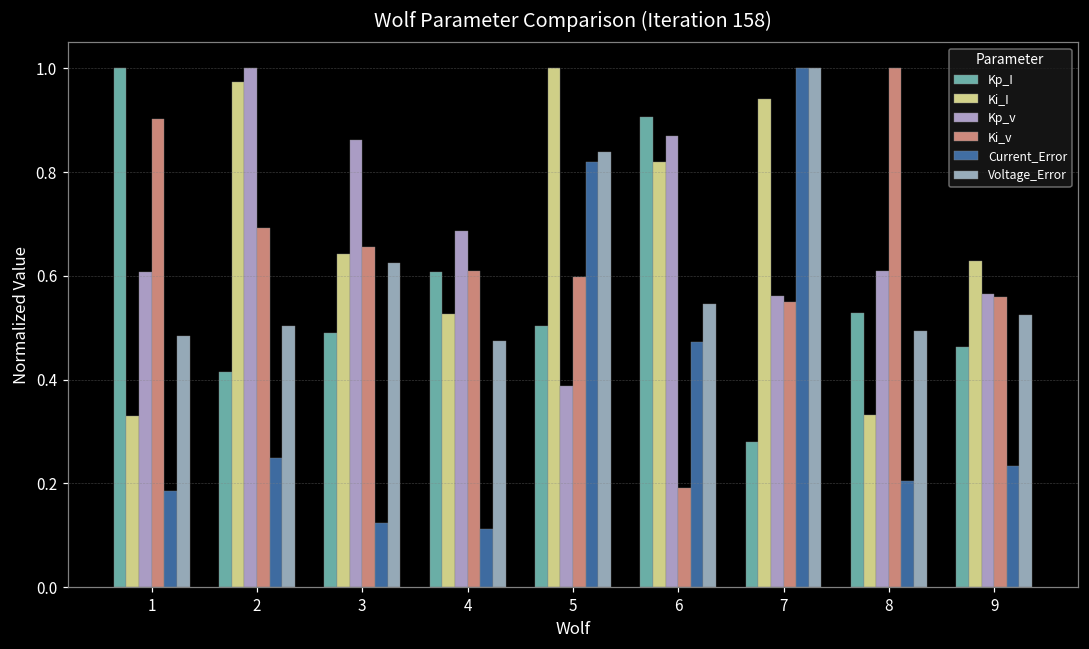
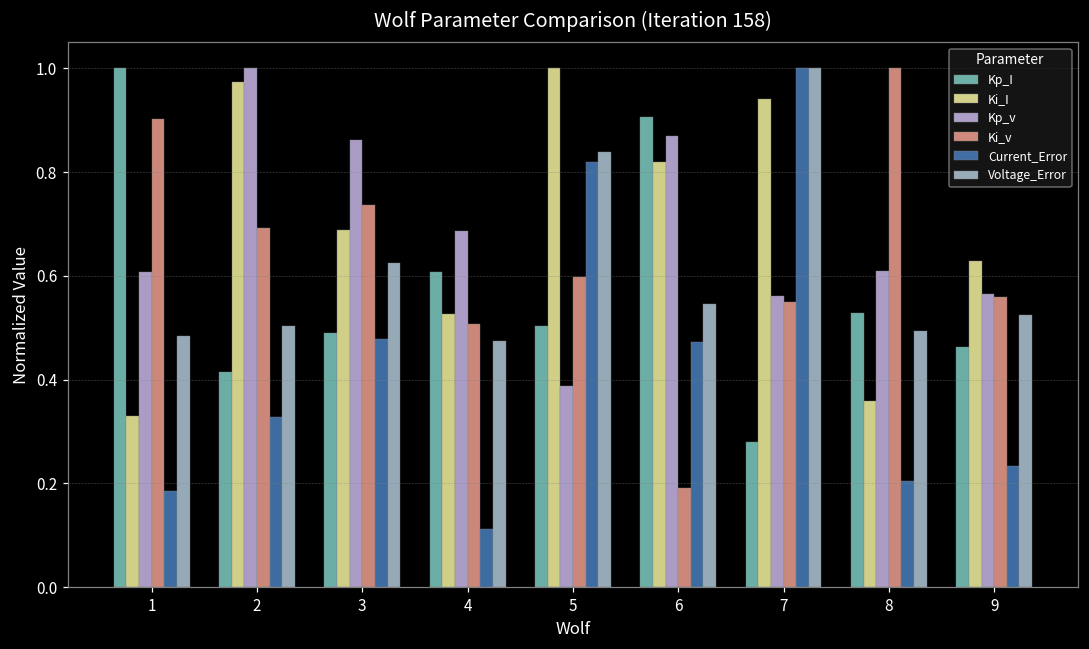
  {
    "Ki_I": {
      "1": 0.33,
      "2": 0.97,
-     "3": 0.64,
+     "3": 0.69,
      "4": 0.53,
      "5": 1.00,
      "6": 0.82,
      "7": 0.94,
-     "8": 0.33,
+     "8": 0.36,
      "9": 0.63
    },
    "Ki_v": {
      "1": 0.90,
      "2": 0.69,
-     "3": 0.66,
-     "4": 0.61,
+     "3": 0.74,
+     "4": 0.51,
      "5": 0.60,
      "6": 0.19,
      "7": 0.55,
      "8": 1.00,
      "9": 0.56
    },
    "Current_Error": {
      "1": 0.18,
-     "2": 0.25,
-     "3": 0.12,
+     "2": 0.33,
+     "3": 0.48,
      "4": 0.11,
      "5": 0.82,
      "6": 0.47,
      "7": 1.00,
      "8": 0.20,
      "9": 0.23
    }
  }
